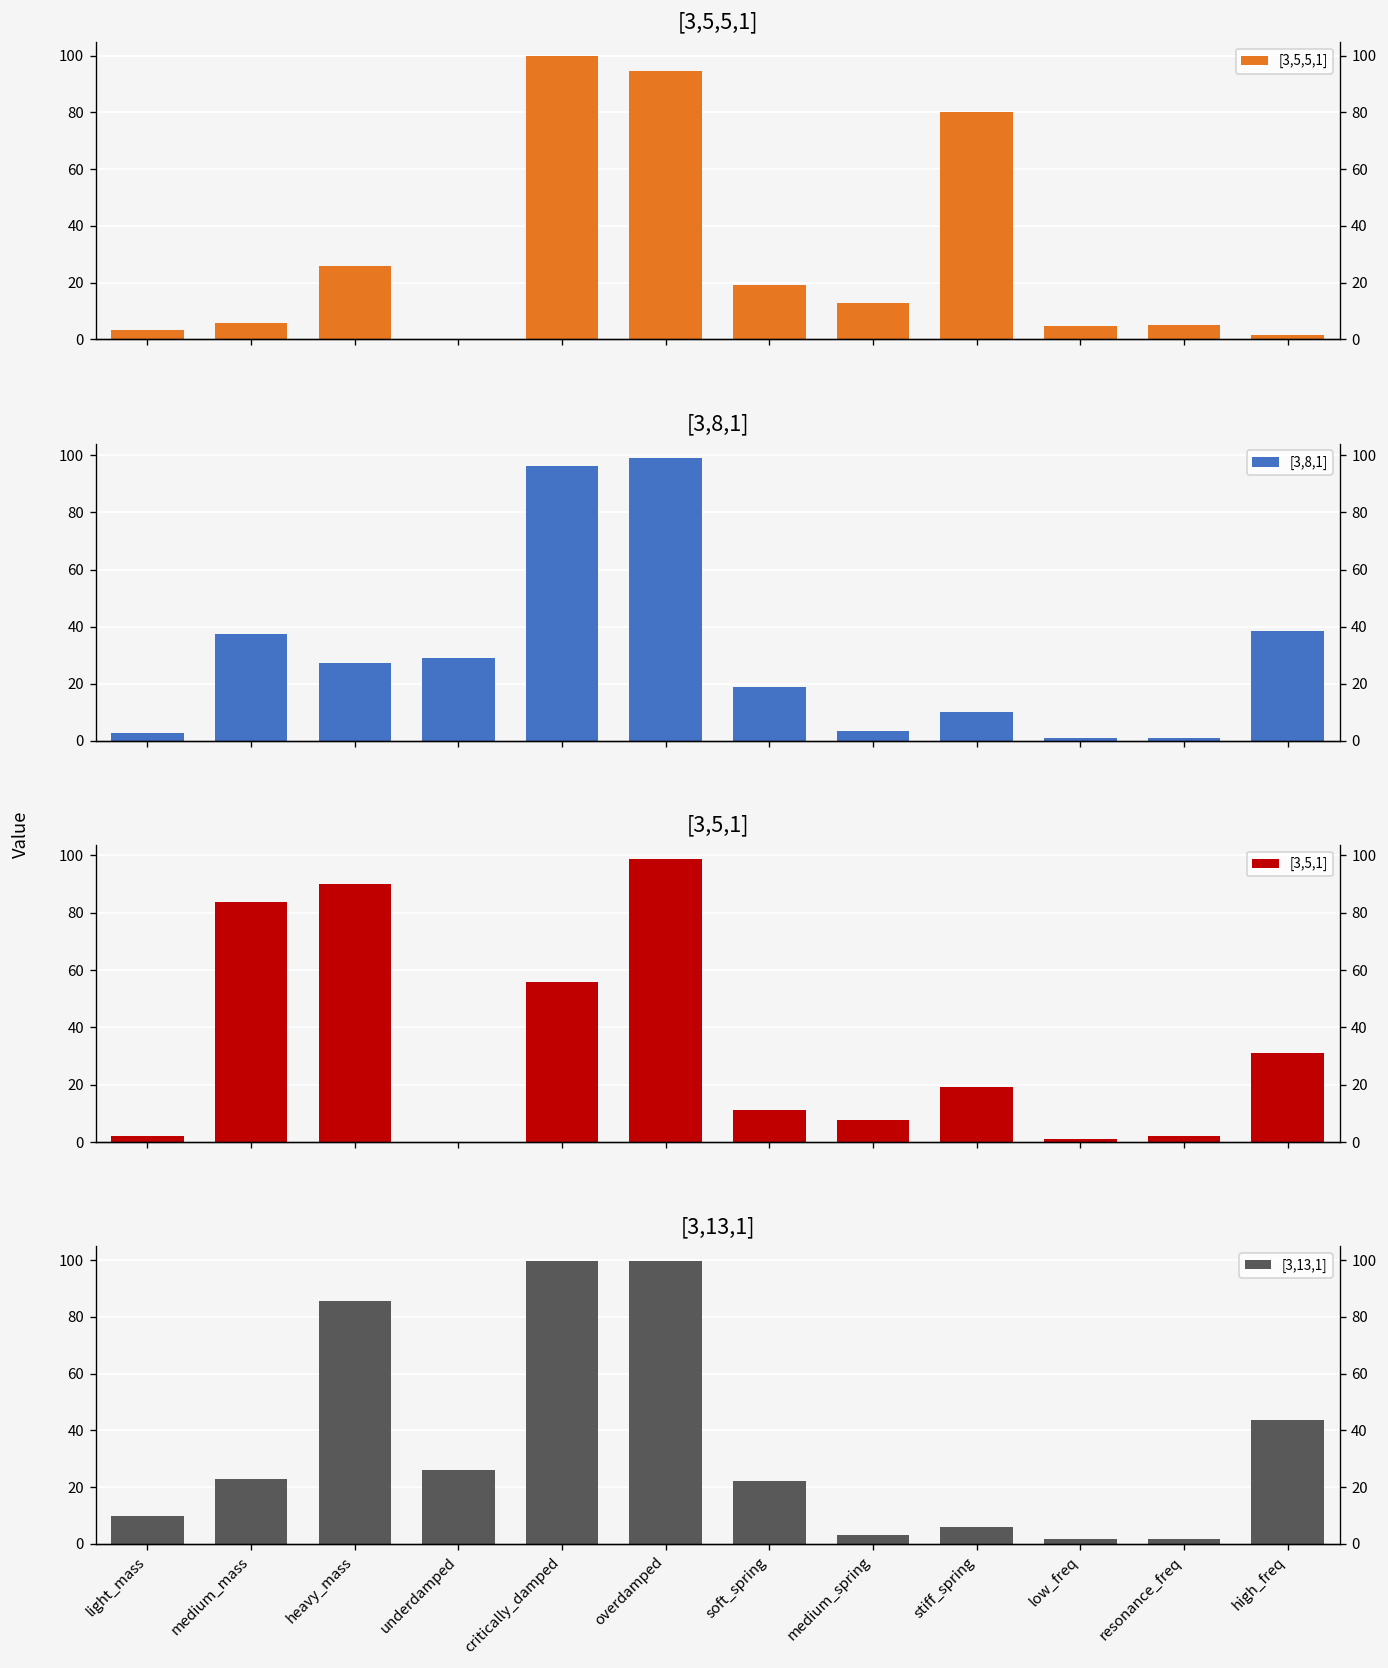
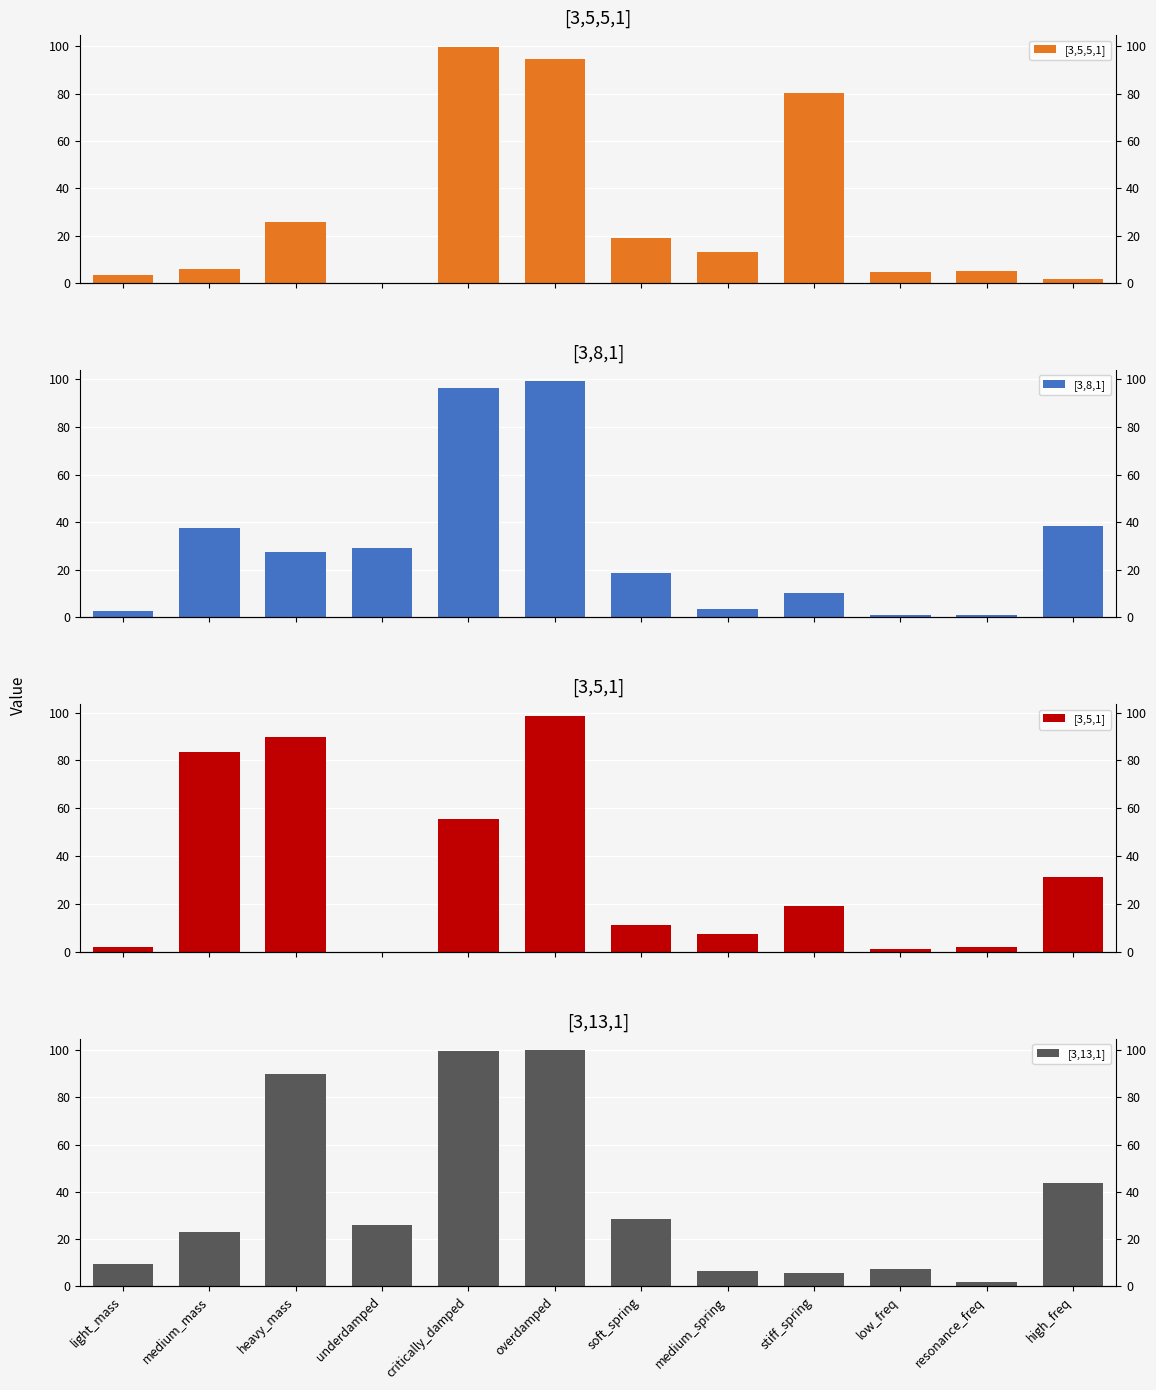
  {
    "[3,13,1]": {
      "light_mass": 10,
      "medium_mass": 23,
-     "heavy_mass": 86,
+     "heavy_mass": 90,
      "underdamped": 26,
      "critically_damped": 100,
      "overdamped": 100,
-     "soft_spring": 22,
-     "medium_spring": 3,
+     "soft_spring": 28,
+     "medium_spring": 6,
      "stiff_spring": 6,
-     "low_freq": 2,
+     "low_freq": 8,
      "resonance_freq": 2,
      "high_freq": 44
    }
  }
